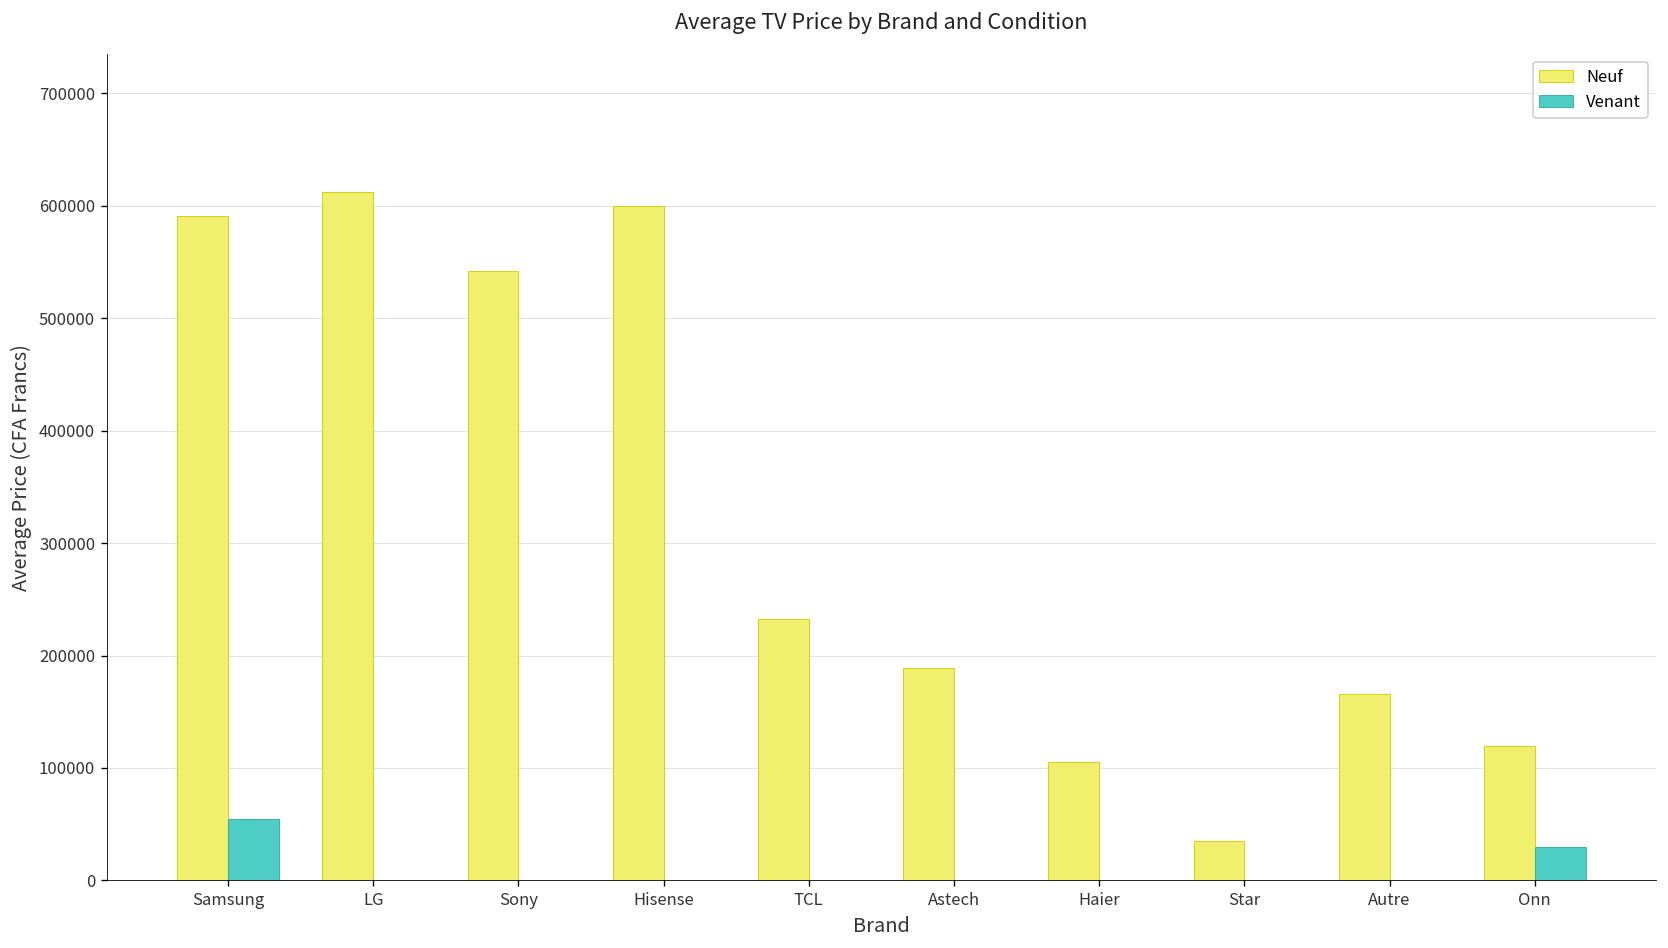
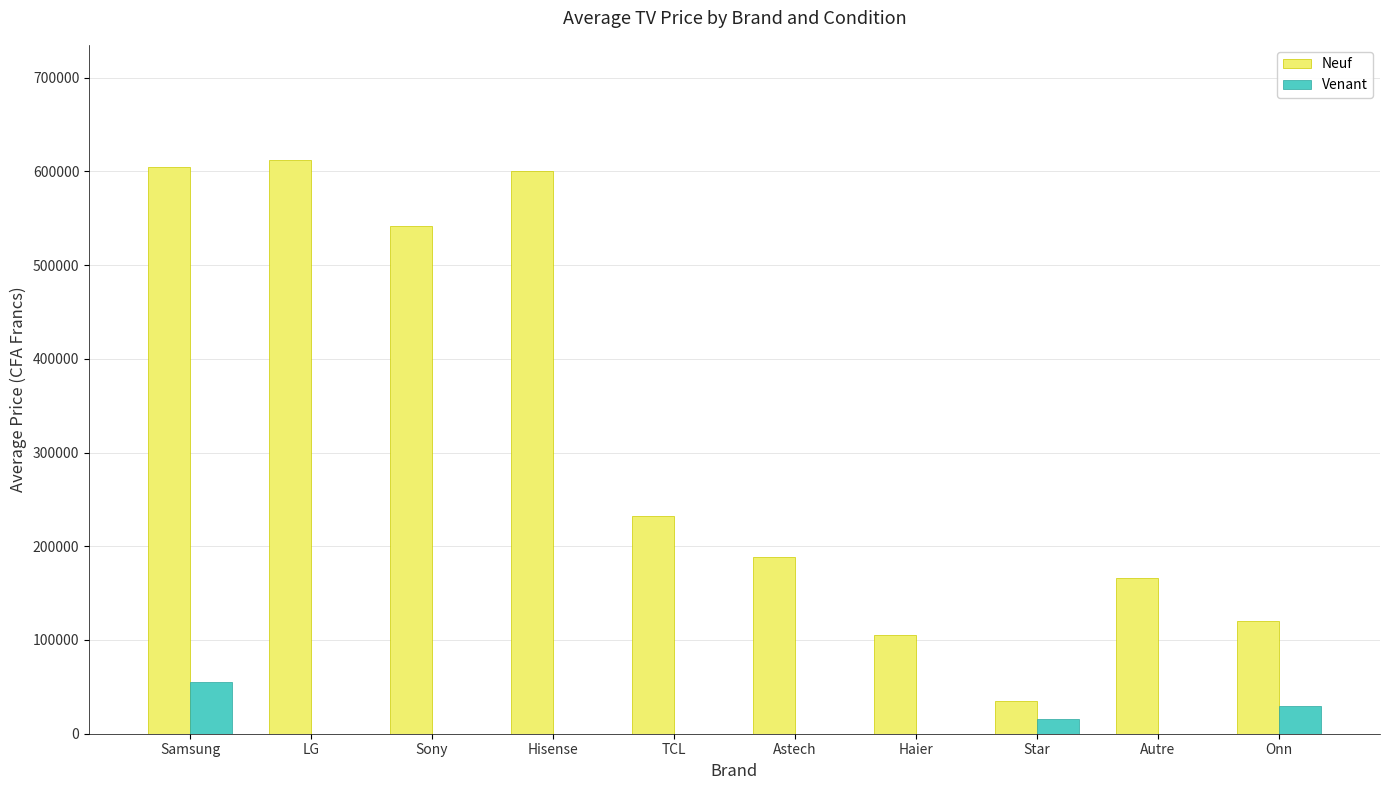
  {
    "Neuf": {
-     "Samsung": 590000,
+     "Samsung": 600000,
      "LG": 610000,
      "Sony": 540000,
      "Hisense": 600000,
      "TCL": 230000,
      "Astech": 190000,
      "Haier": 110000,
      "Star": 30000,
      "Autre": 170000,
      "Onn": 120000
    },
    "Venant": {
      "Samsung": 60000,
      "LG": 0,
      "Sony": 0,
      "Hisense": 0,
      "TCL": 0,
      "Astech": 0,
      "Haier": 0,
-     "Star": 0,
+     "Star": 20000,
      "Autre": 0,
      "Onn": 30000
    }
  }
